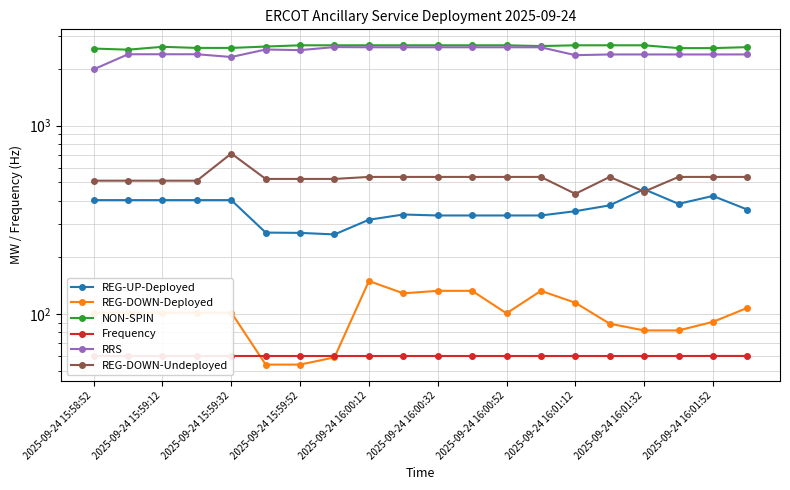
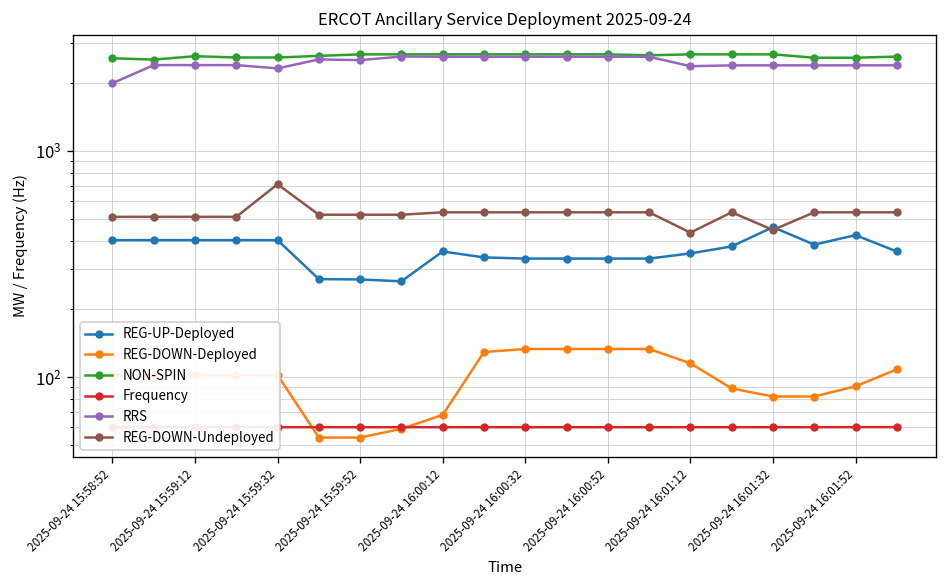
  {
    "REG-UP-Deployed": {
      "2025-09-24 15:58:52": 400,
      "2025-09-24 15:59:12": 400,
      "2025-09-24 15:59:32": 400,
      "2025-09-24 15:59:52": 270,
-     "2025-09-24 16:00:12": 320,
+     "2025-09-24 16:00:12": 360,
      "2025-09-24 16:00:32": 330,
      "2025-09-24 16:00:52": 330,
      "2025-09-24 16:01:12": 350,
      "2025-09-24 16:01:52": 420
    },
    "REG-DOWN-Deployed": {
      "2025-09-24 15:59:52": 54,
-     "2025-09-24 16:00:12": 150,
+     "2025-09-24 16:00:12": 68,
      "2025-09-24 16:00:32": 130,
-     "2025-09-24 16:00:52": 100,
+     "2025-09-24 16:00:52": 130,
      "2025-09-24 16:01:12": 120,
      "2025-09-24 16:01:32": 80,
      "2025-09-24 16:01:52": 90
    },
    "NON-SPIN": {
      "2025-09-24 15:58:52": 2600,
      "2025-09-24 15:59:12": 2600,
      "2025-09-24 15:59:32": 2600,
      "2025-09-24 15:59:52": 2700,
      "2025-09-24 16:01:12": 2700,
      "2025-09-24 16:01:32": 2700,
      "2025-09-24 16:01:52": 2600
    },
    "Frequency": {
      "2025-09-24 15:59:52": 60,
      "2025-09-24 16:00:12": 60,
      "2025-09-24 16:00:32": 60,
      "2025-09-24 16:00:52": 60,
      "2025-09-24 16:01:12": 60,
      "2025-09-24 16:01:32": 60,
      "2025-09-24 16:01:52": 60
    },
    "RRS": {
      "2025-09-24 15:58:52": 2000,
      "2025-09-24 15:59:12": 2400,
      "2025-09-24 15:59:32": 2300,
      "2025-09-24 15:59:52": 2500,
      "2025-09-24 16:01:12": 2400,
      "2025-09-24 16:01:32": 2400,
      "2025-09-24 16:01:52": 2400
    },
    "REG-DOWN-Undeployed": {
      "2025-09-24 15:58:52": 510,
      "2025-09-24 15:59:12": 510,
      "2025-09-24 15:59:32": 710,
      "2025-09-24 15:59:52": 520,
      "2025-09-24 16:00:12": 540,
      "2025-09-24 16:00:32": 540,
      "2025-09-24 16:00:52": 540,
      "2025-09-24 16:01:12": 440,
      "2025-09-24 16:01:52": 540
    }
  }
